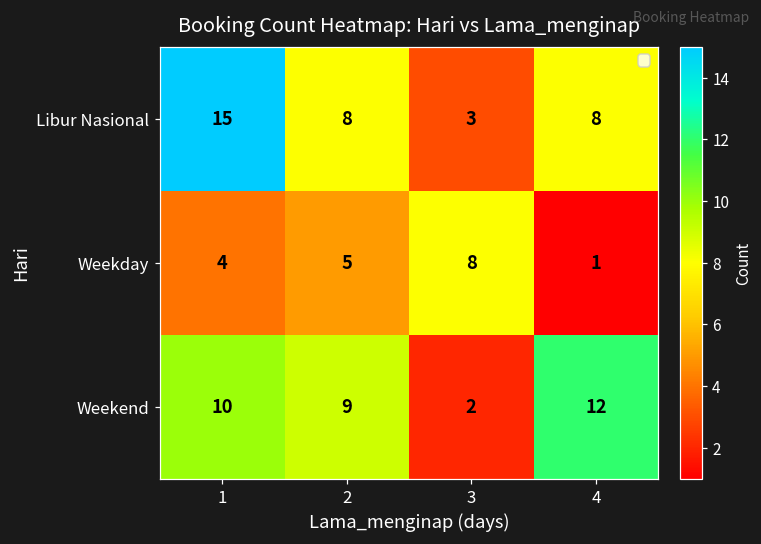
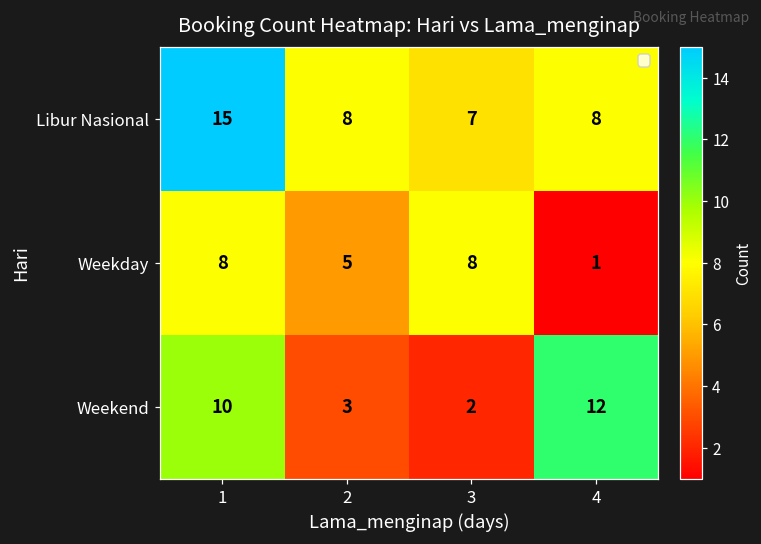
  {
    "Libur Nasional": {
      "1": 15,
      "2": 8,
-     "3": 3,
+     "3": 7,
      "4": 8
    },
    "Weekday": {
-     "1": 4,
+     "1": 8,
      "2": 5,
      "3": 8,
      "4": 1
    },
    "Weekend": {
      "1": 10,
-     "2": 9,
+     "2": 3,
      "3": 2,
      "4": 12
    }
  }
